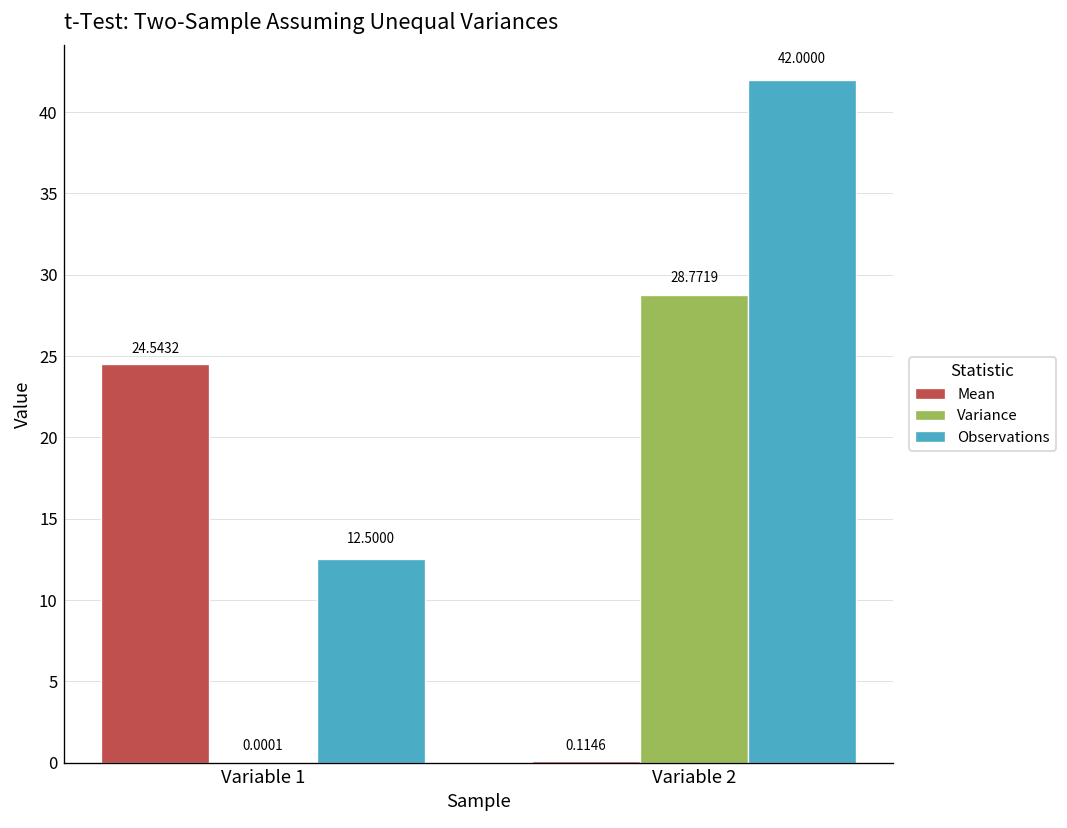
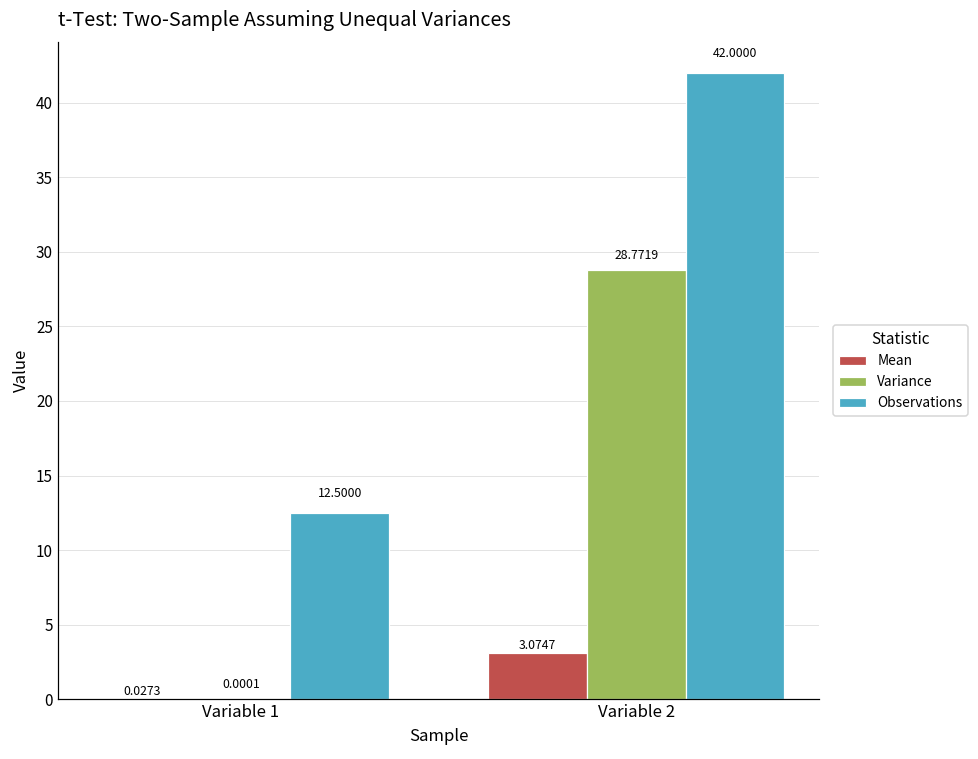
  {
    "Mean": {
-     "Variable 1": 24.5432,
-     "Variable 2": 0.1146
+     "Variable 1": 0.0273,
+     "Variable 2": 3.0747
    },
    "Variance": {
      "Variable 1": 0.0001,
      "Variable 2": 28.7719
    },
    "Observations": {
      "Variable 1": 12.5000,
      "Variable 2": 42.0000
    }
  }
